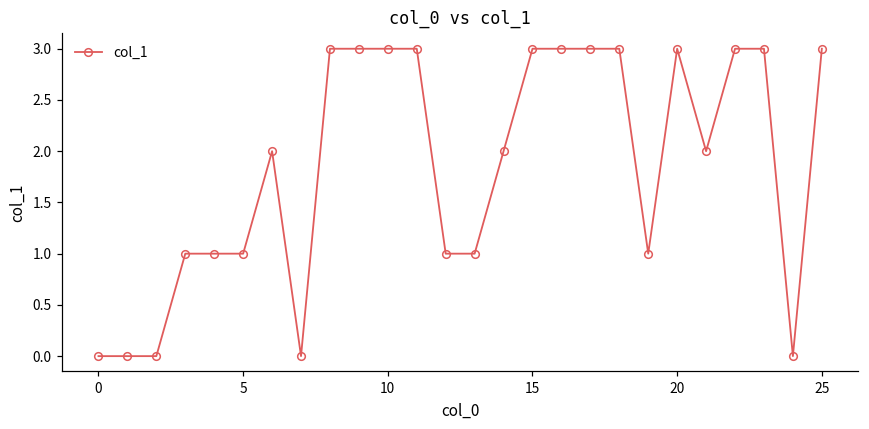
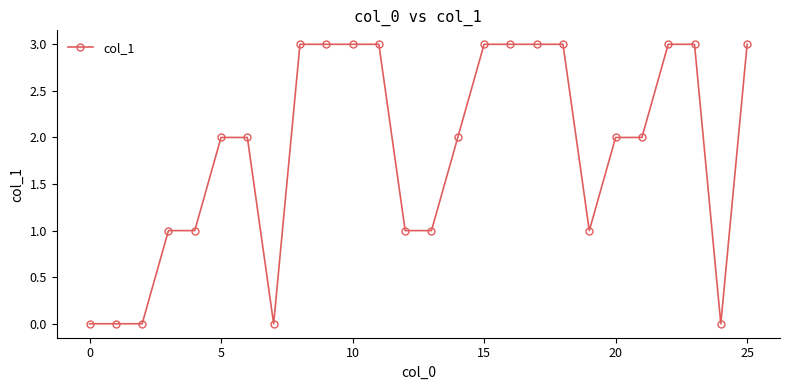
  {
    "0": 0,
-   "5": 1,
+   "5": 2,
    "10": 3,
    "15": 3,
-   "20": 3,
+   "20": 2,
    "25": 3
  }
